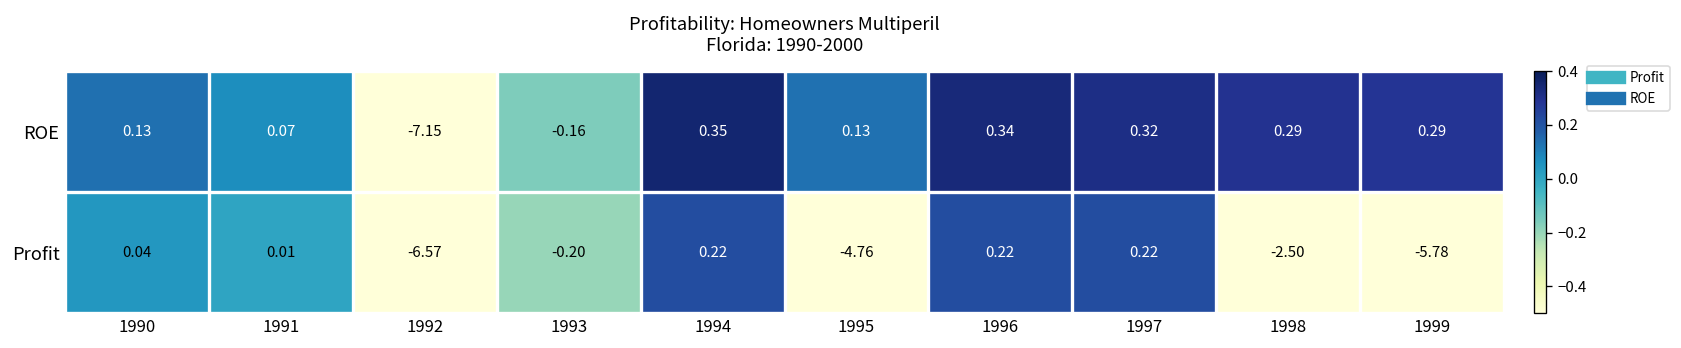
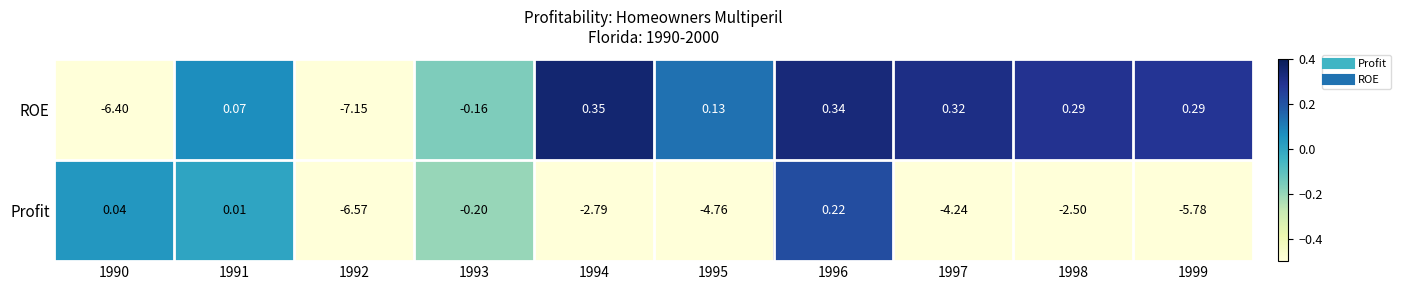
  {
    "ROE": {
-     "1990": 0.13,
+     "1990": -6.40,
      "1991": 0.07,
      "1992": -7.15,
      "1993": -0.16,
      "1994": 0.35,
      "1995": 0.13,
      "1996": 0.34,
      "1997": 0.32,
      "1998": 0.29,
      "1999": 0.29
    },
    "Profit": {
      "1990": 0.04,
      "1991": 0.01,
      "1992": -6.57,
      "1993": -0.20,
-     "1994": 0.22,
+     "1994": -2.79,
      "1995": -4.76,
      "1996": 0.22,
-     "1997": 0.22,
+     "1997": -4.24,
      "1998": -2.50,
      "1999": -5.78
    }
  }
